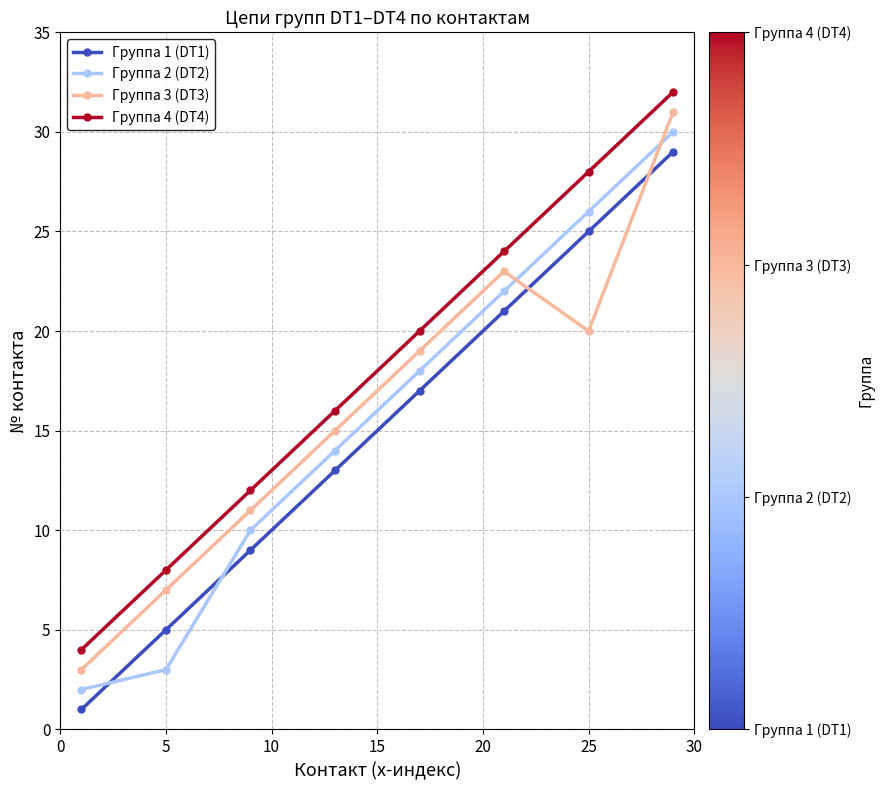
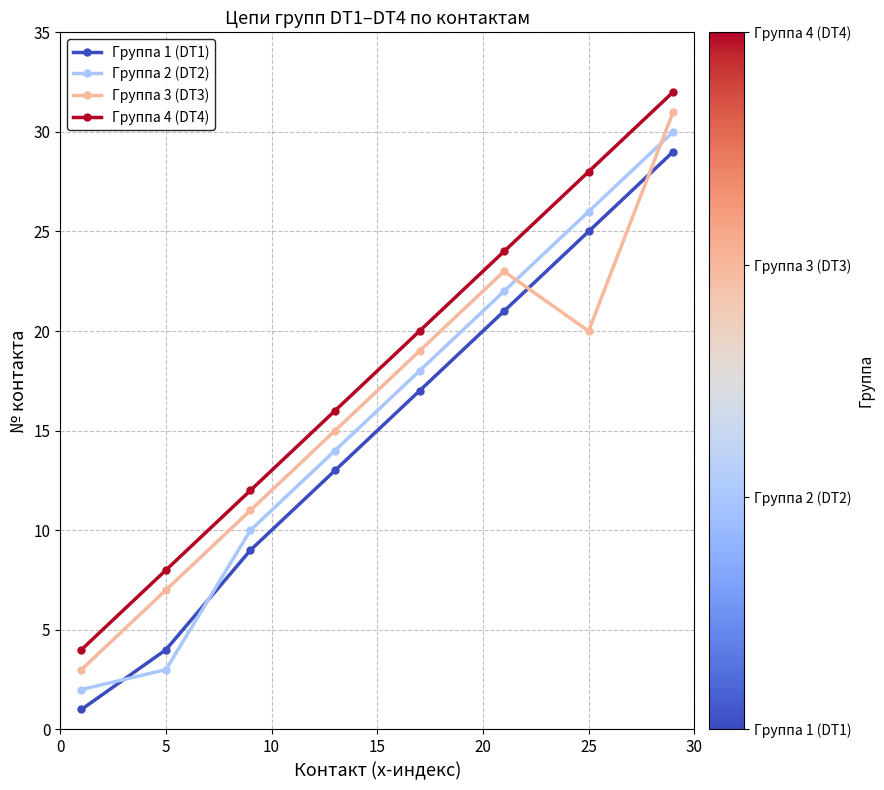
  {
    "Группа 1 (DT1)": {
-     "5": 5,
+     "5": 4,
      "25": 25
    },
    "Группа 2 (DT2)": {
      "5": 3,
      "25": 26
    },
    "Группа 3 (DT3)": {
      "5": 7,
      "25": 20
    },
    "Группа 4 (DT4)": {
      "5": 8,
      "25": 28
    }
  }
